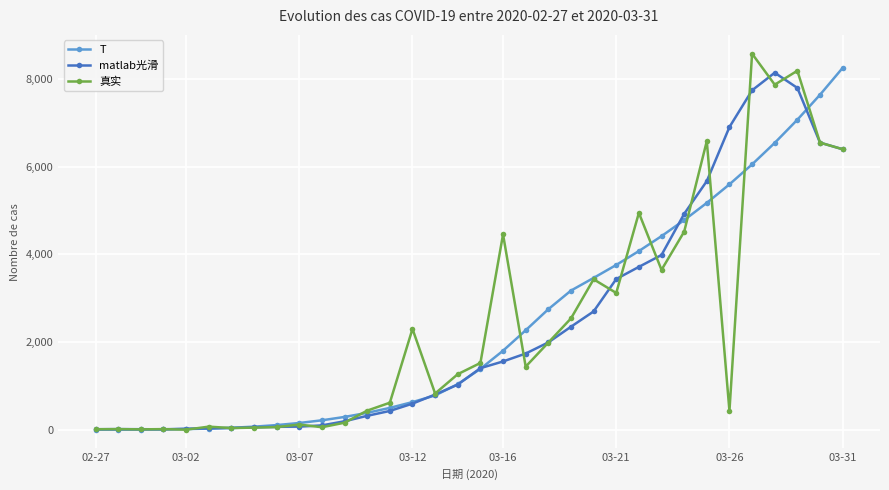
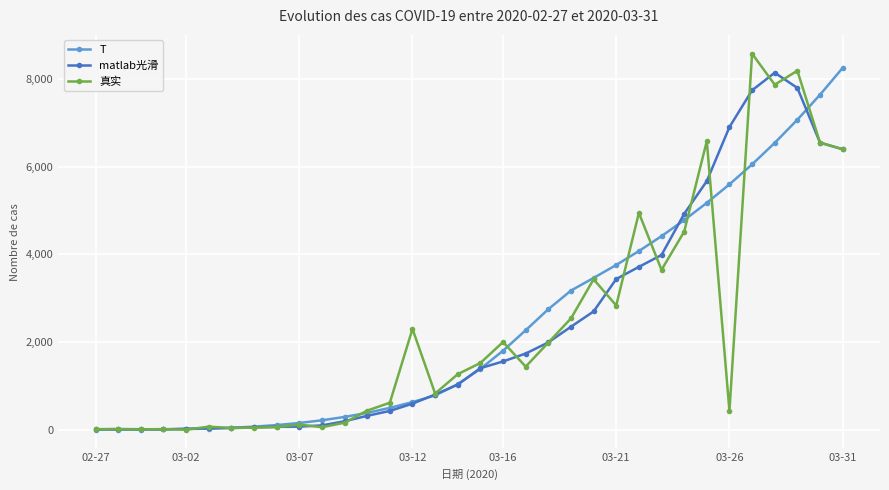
  {
    "真实": {
      "03-12": "2,300",
-     "03-16": "4,500",
-     "03-21": "3,100",
+     "03-16": "2,000",
+     "03-21": "2,800",
      "03-26": "400"
    }
  }
